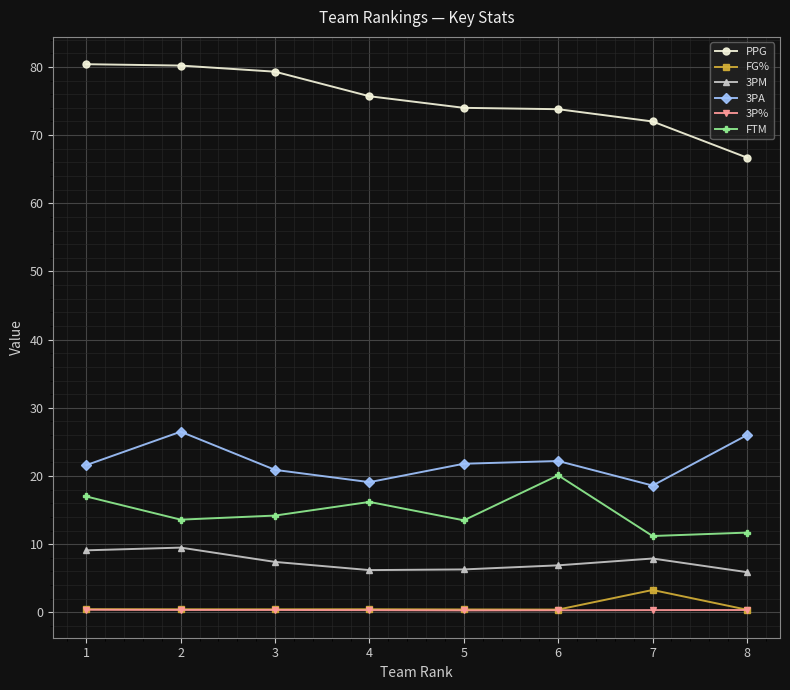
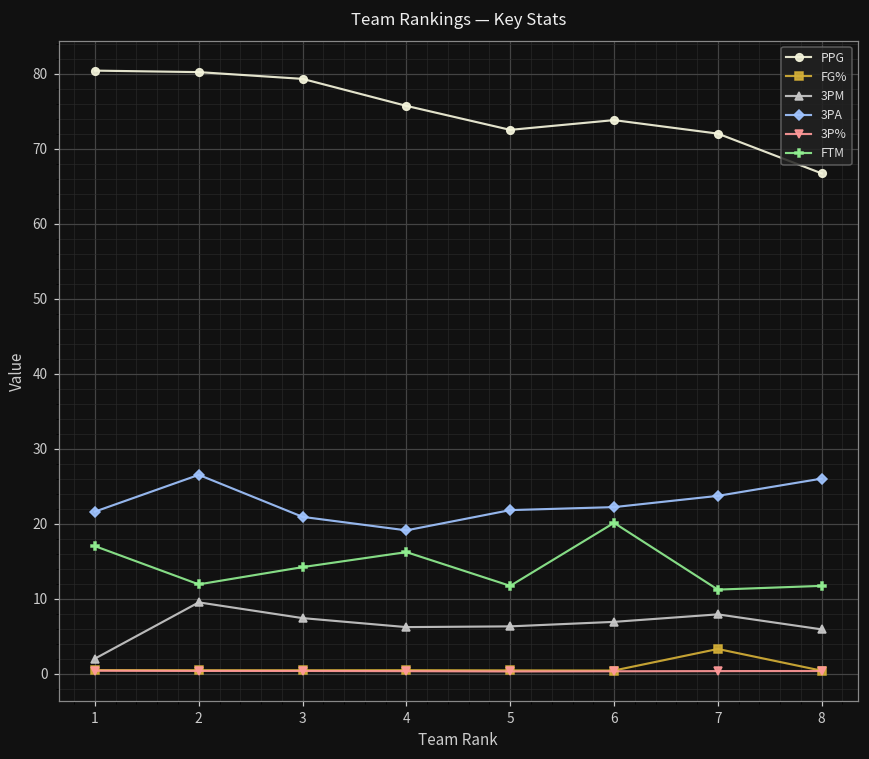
  {
    "PPG": {
      "1": 80,
      "2": 80,
      "3": 79,
      "4": 76,
-     "5": 74,
+     "5": 73,
      "6": 74,
      "7": 72,
      "8": 67
    },
    "FG%": {
      "7": 3
    },
    "3PM": {
-     "1": 9,
+     "1": 2,
      "2": 10,
      "3": 7,
      "4": 6,
      "5": 6,
      "6": 7,
      "7": 8,
      "8": 6
    },
    "3PA": {
      "1": 22,
      "2": 27,
      "3": 21,
      "4": 19,
      "5": 22,
      "6": 22,
-     "7": 19,
+     "7": 24,
      "8": 26
    },
    "3P%": {
      "7": 0
    },
    "FTM": {
      "1": 17,
-     "2": 14,
+     "2": 12,
      "3": 14,
      "4": 16,
-     "5": 14,
+     "5": 12,
      "6": 20,
      "7": 11,
      "8": 12
    }
  }
